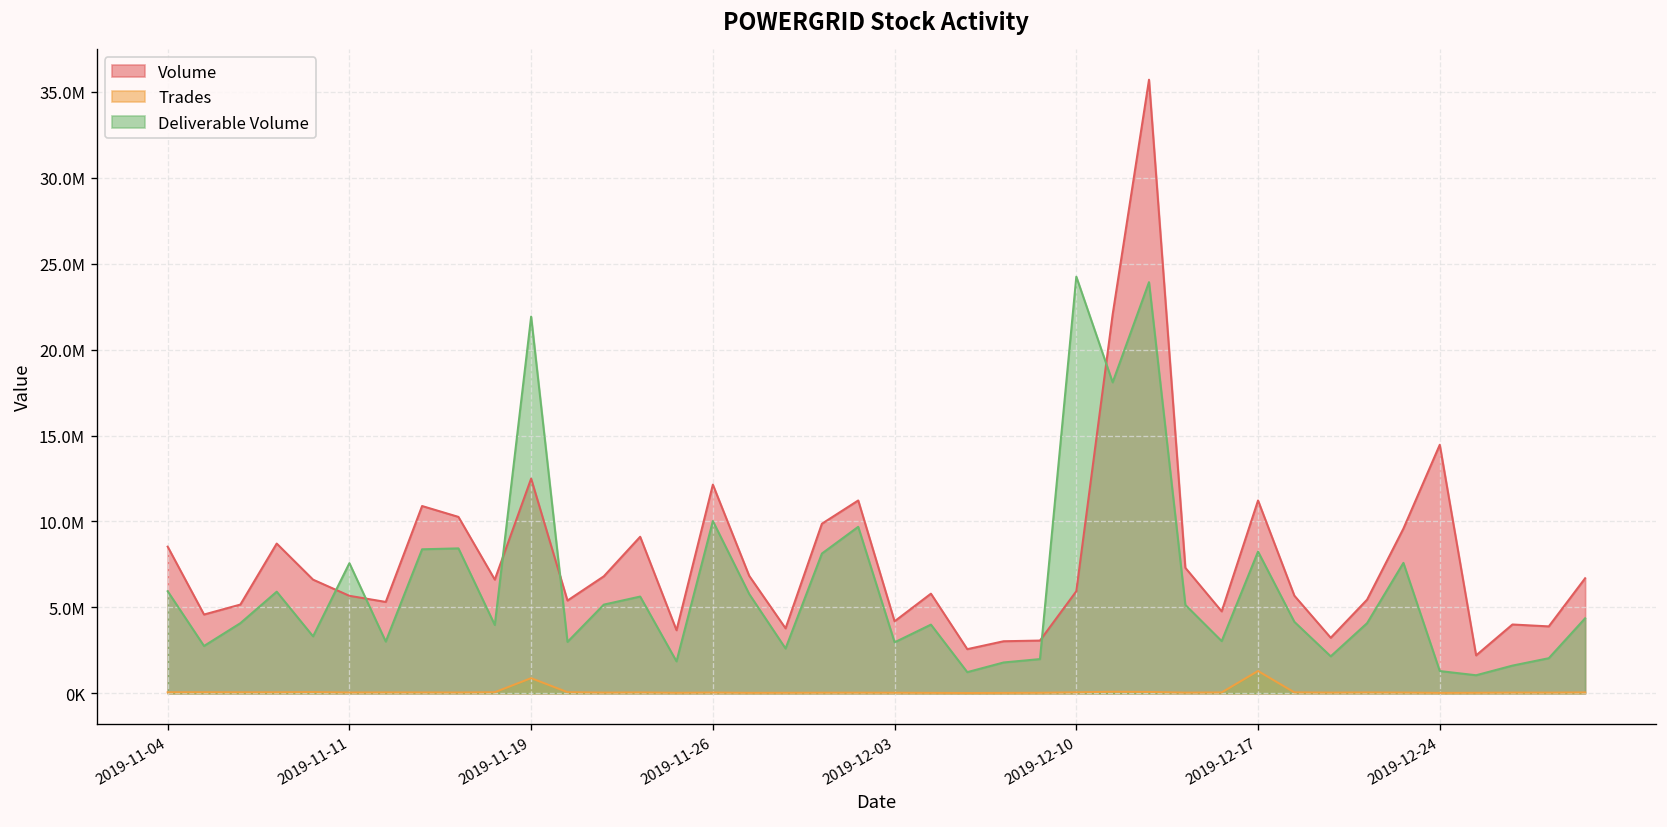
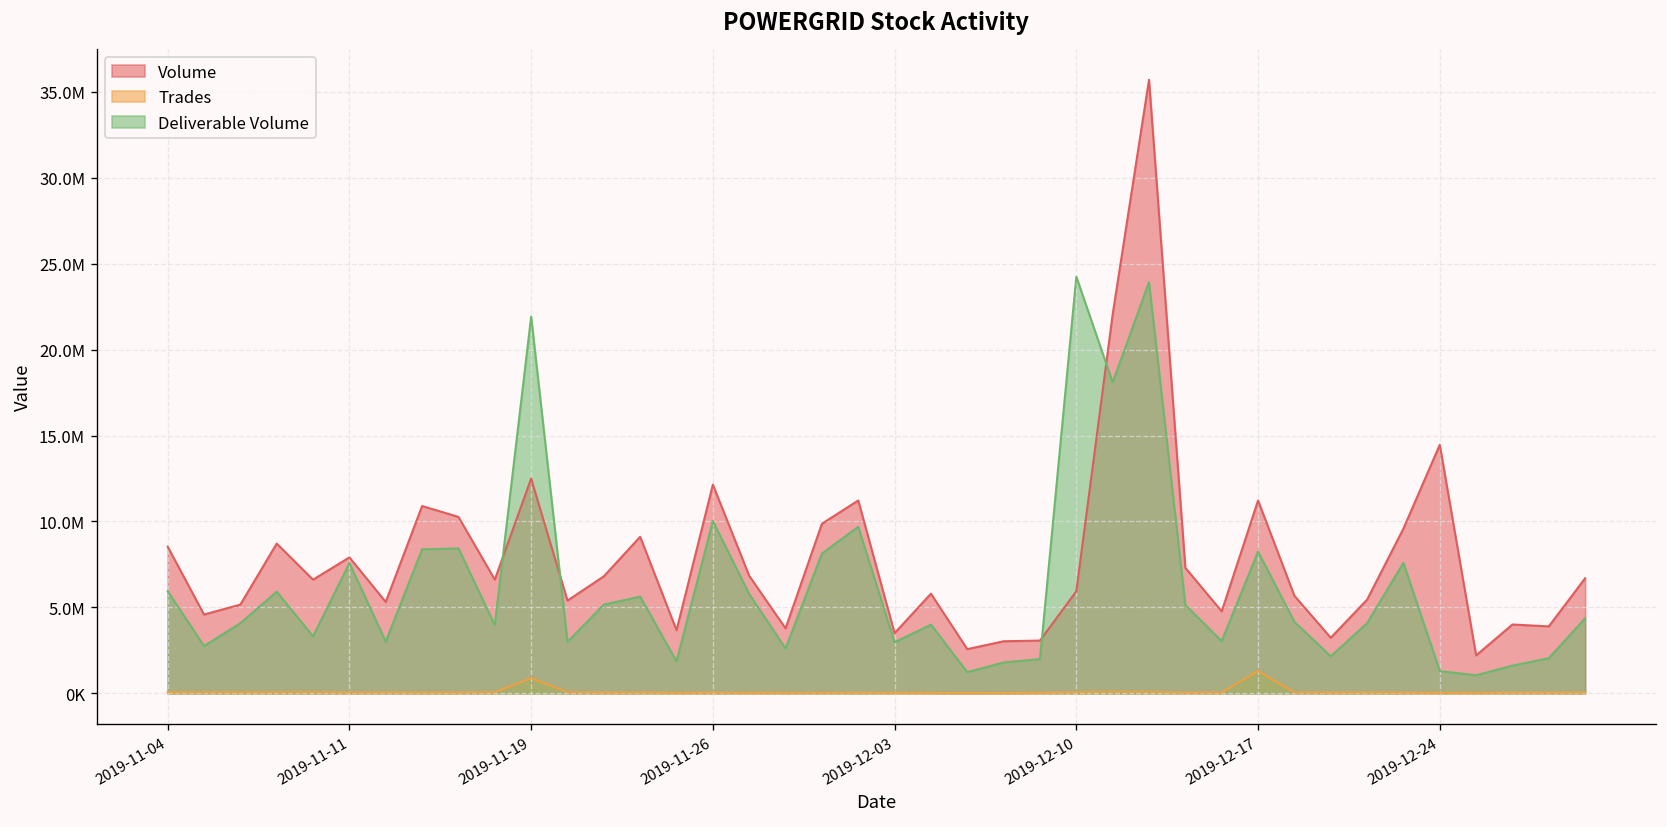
  {
    "Volume": {
      "2019-11-04": 8500000,
-     "2019-11-11": 5700000,
+     "2019-11-11": 7900000,
      "2019-11-19": 12500000,
      "2019-11-26": 12100000,
-     "2019-12-03": 4200000,
+     "2019-12-03": 3500000,
      "2019-12-10": 5900000,
      "2019-12-17": 11200000,
      "2019-12-24": 14500000
    },
    "Trades": {
      "2019-11-04": 100000,
      "2019-11-11": 0,
      "2019-11-19": 900000,
      "2019-11-26": 0,
      "2019-12-03": 0,
      "2019-12-10": 100000,
      "2019-12-17": 1300000,
      "2019-12-24": 0
    },
    "Deliverable Volume": {
      "2019-11-04": 5900000,
      "2019-11-11": 7600000,
      "2019-11-19": 21900000,
      "2019-11-26": 10000000,
      "2019-12-03": 3000000,
      "2019-12-10": 24300000,
      "2019-12-17": 8200000,
      "2019-12-24": 1300000
    }
  }
